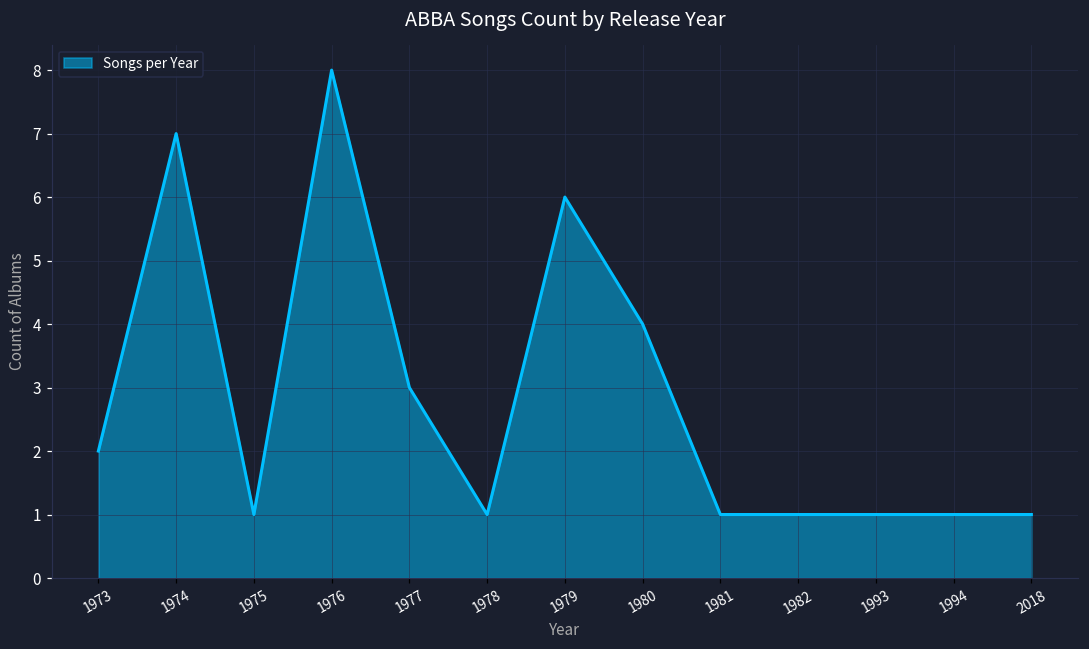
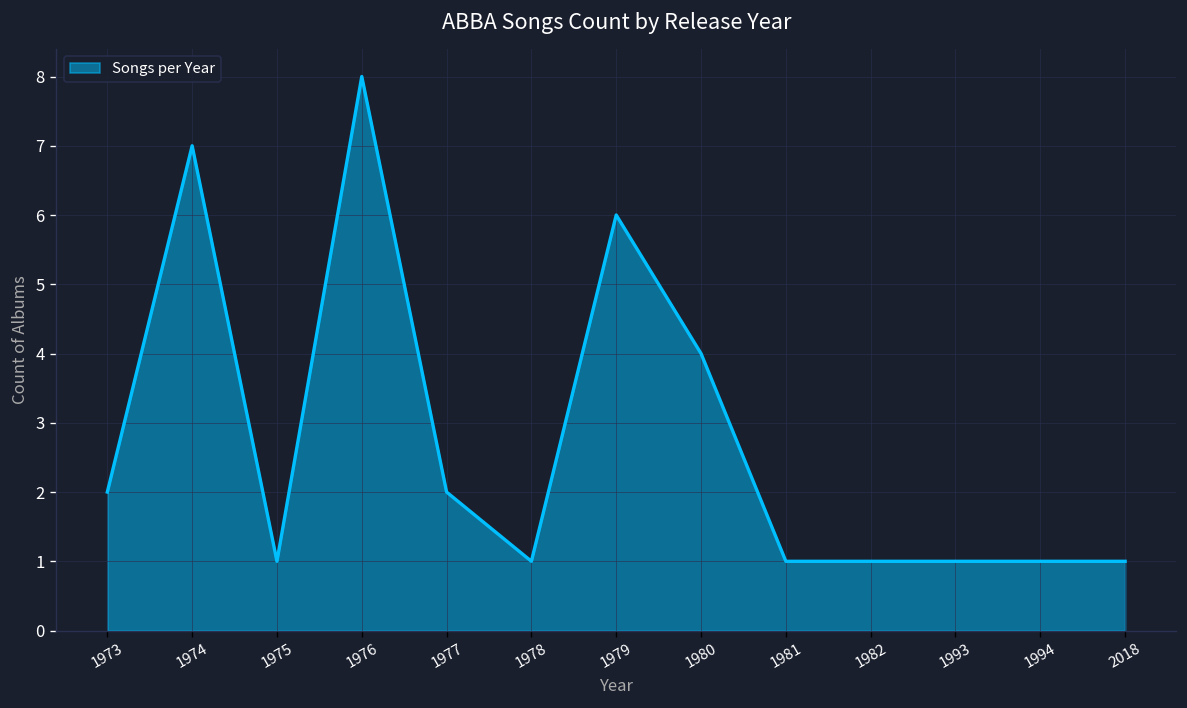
  {
    "1973": 2,
    "1974": 7,
    "1975": 1,
    "1976": 8,
-   "1977": 3,
+   "1977": 2,
    "1978": 1,
    "1979": 6,
    "1980": 4,
    "1981": 1,
    "1982": 1,
    "1993": 1,
    "1994": 1,
    "2018": 1
  }
